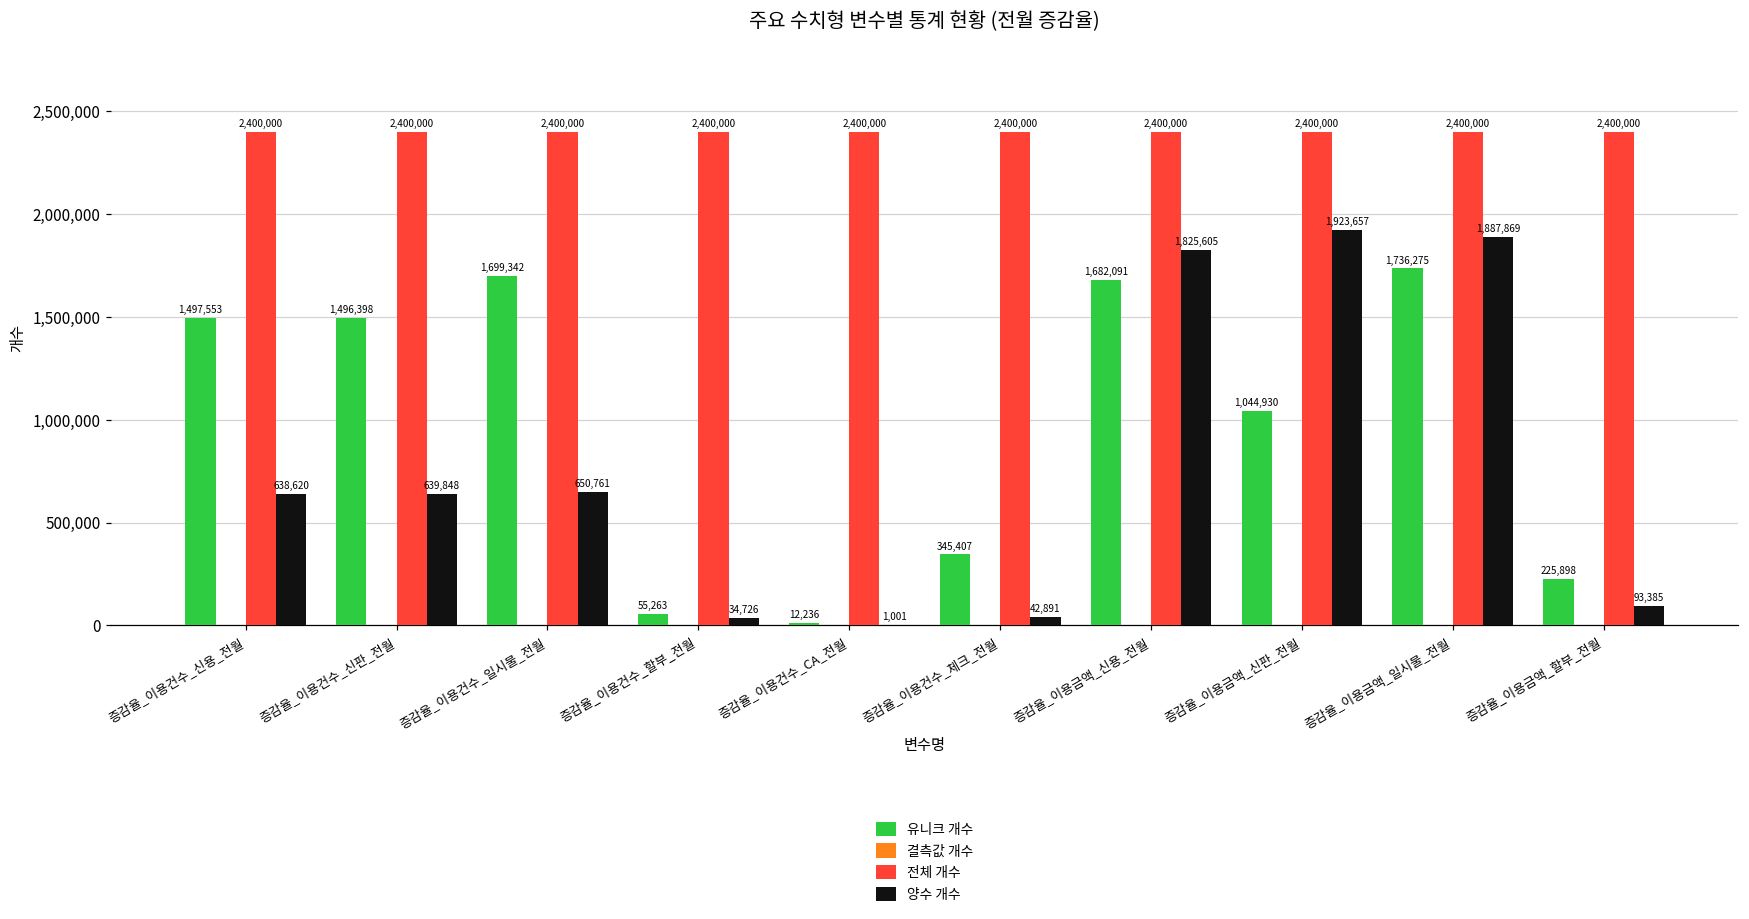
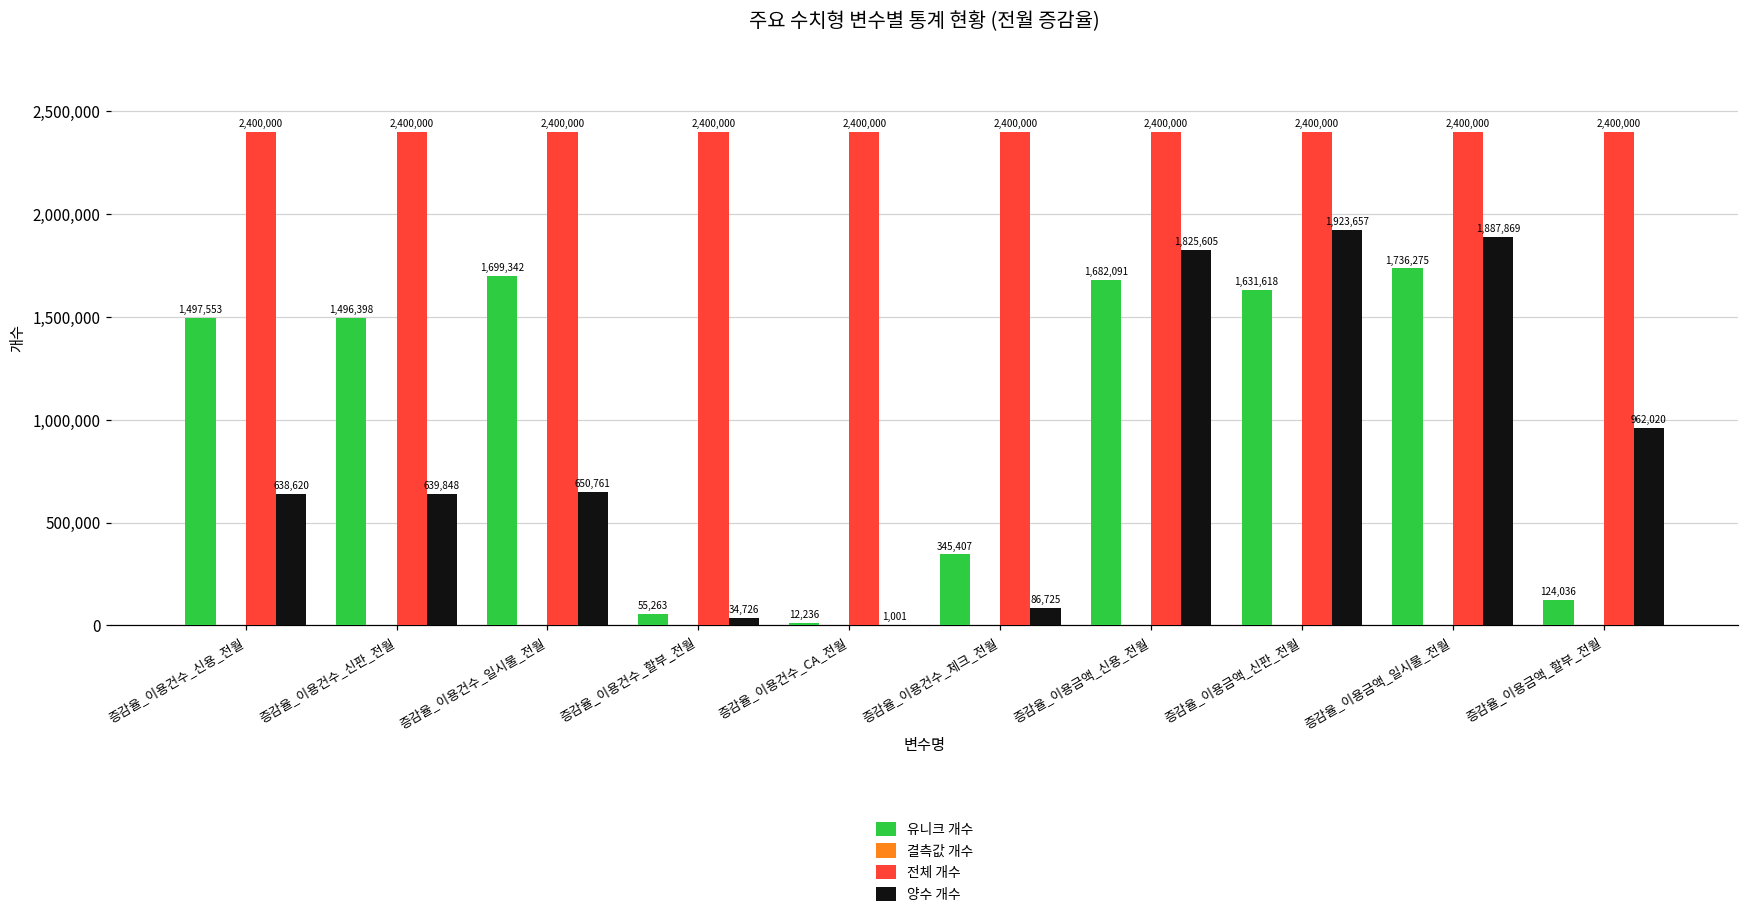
  {
    "유니크 개수": {
      "증감율_이용건수_신용_전월": "1,497,553",
      "증감율_이용건수_신판_전월": "1,496,398",
      "증감율_이용건수_일시불_전월": "1,699,342",
      "증감율_이용건수_할부_전월": "55,263",
      "증감율_이용건수_CA_전월": "12,236",
      "증감율_이용건수_체크_전월": "345,407",
      "증감율_이용금액_신용_전월": "1,682,091",
-     "증감율_이용금액_신판_전월": "1,044,930",
+     "증감율_이용금액_신판_전월": "1,631,618",
      "증감율_이용금액_일시불_전월": "1,736,275",
-     "증감율_이용금액_할부_전월": "225,898"
+     "증감율_이용금액_할부_전월": "124,036"
    },
    "결측값 개수": {
      "증감율_이용건수_신용_전월": "0",
      "증감율_이용건수_신판_전월": "0",
      "증감율_이용건수_일시불_전월": "0",
      "증감율_이용건수_할부_전월": "0",
      "증감율_이용건수_CA_전월": "0",
      "증감율_이용건수_체크_전월": "0",
      "증감율_이용금액_신용_전월": "0",
      "증감율_이용금액_신판_전월": "0",
      "증감율_이용금액_일시불_전월": "0",
      "증감율_이용금액_할부_전월": "0"
    },
    "전체 개수": {
      "증감율_이용건수_신용_전월": "2,400,000",
      "증감율_이용건수_신판_전월": "2,400,000",
      "증감율_이용건수_일시불_전월": "2,400,000",
      "증감율_이용건수_할부_전월": "2,400,000",
      "증감율_이용건수_CA_전월": "2,400,000",
      "증감율_이용건수_체크_전월": "2,400,000",
      "증감율_이용금액_신용_전월": "2,400,000",
      "증감율_이용금액_신판_전월": "2,400,000",
      "증감율_이용금액_일시불_전월": "2,400,000",
      "증감율_이용금액_할부_전월": "2,400,000"
    },
    "양수 개수": {
      "증감율_이용건수_신용_전월": "638,620",
      "증감율_이용건수_신판_전월": "639,848",
      "증감율_이용건수_일시불_전월": "650,761",
      "증감율_이용건수_할부_전월": "34,726",
      "증감율_이용건수_CA_전월": "1,001",
-     "증감율_이용건수_체크_전월": "42,891",
+     "증감율_이용건수_체크_전월": "86,725",
      "증감율_이용금액_신용_전월": "1,825,605",
      "증감율_이용금액_신판_전월": "1,923,657",
      "증감율_이용금액_일시불_전월": "1,887,869",
-     "증감율_이용금액_할부_전월": "93,385"
+     "증감율_이용금액_할부_전월": "962,020"
    }
  }
